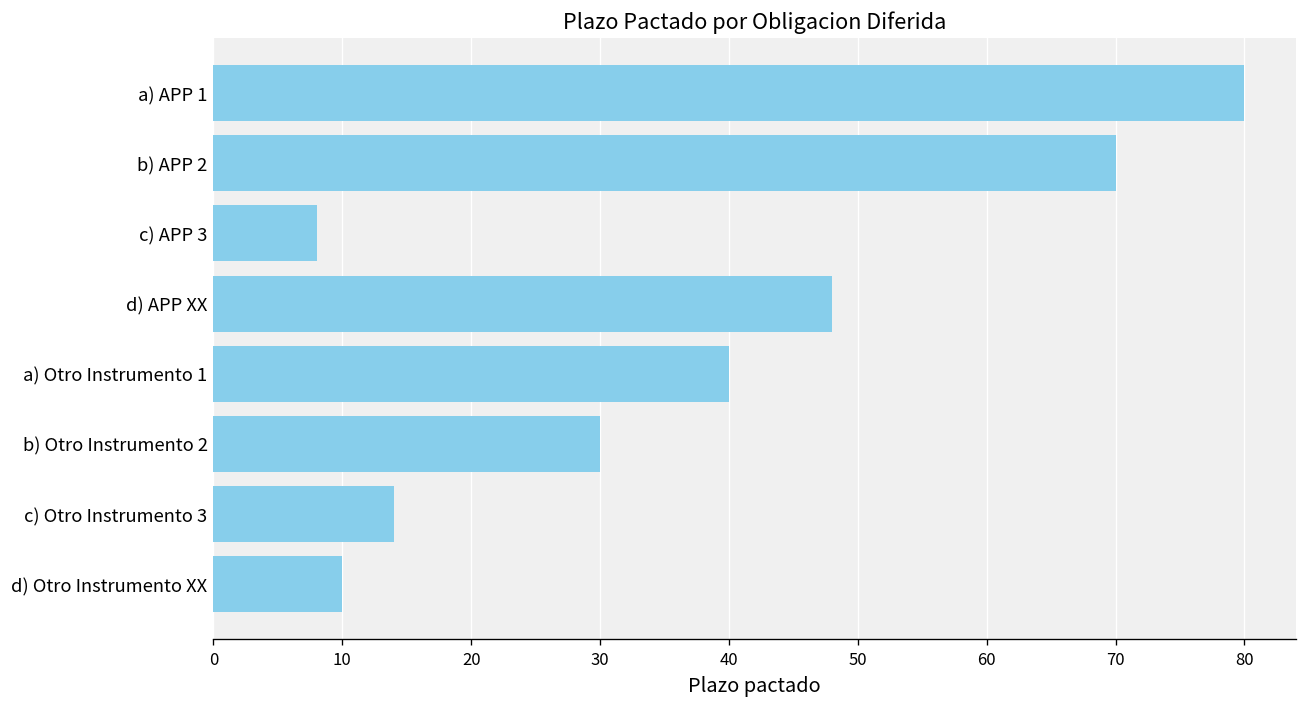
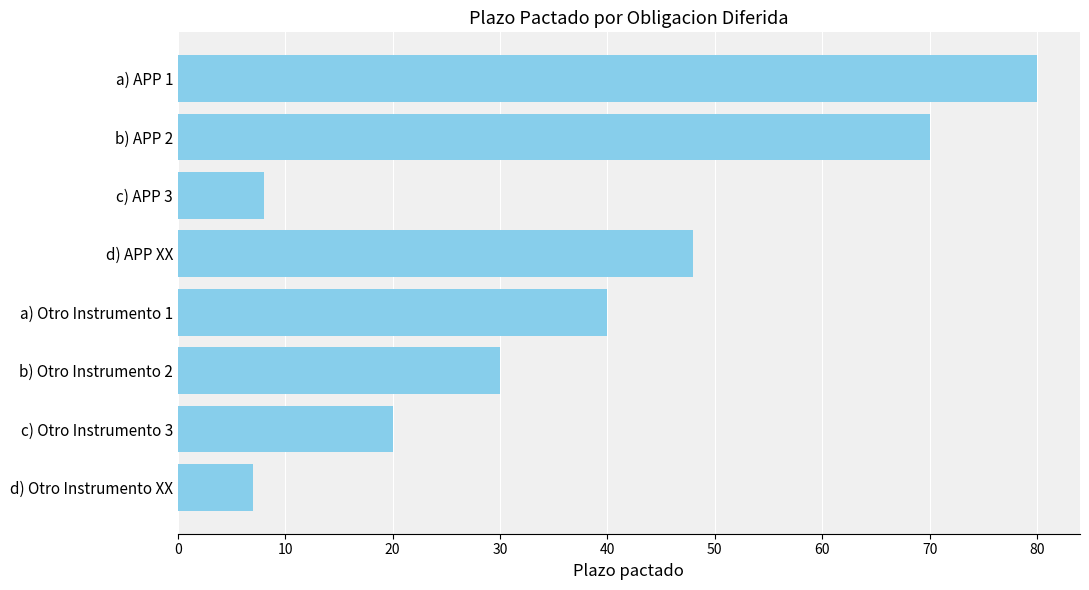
  {
    "a) APP 1": 80,
    "b) APP 2": 70,
    "c) APP 3": 8,
    "d) APP XX": 48,
    "a) Otro Instrumento 1": 40,
    "b) Otro Instrumento 2": 30,
-   "c) Otro Instrumento 3": 14,
-   "d) Otro Instrumento XX": 10
+   "c) Otro Instrumento 3": 20,
+   "d) Otro Instrumento XX": 7
  }
